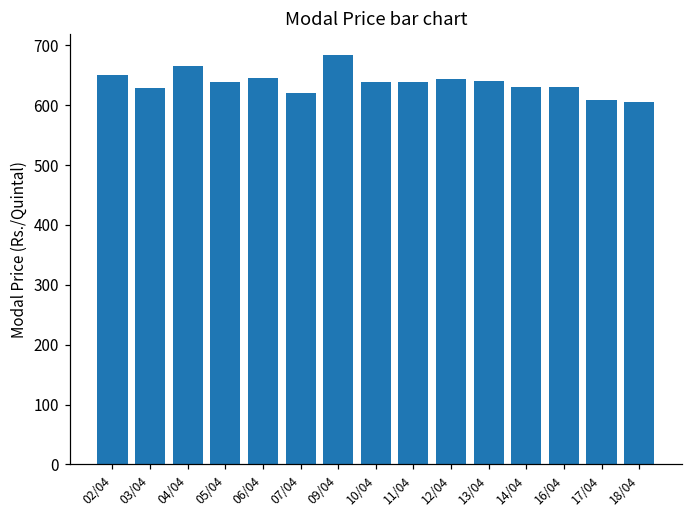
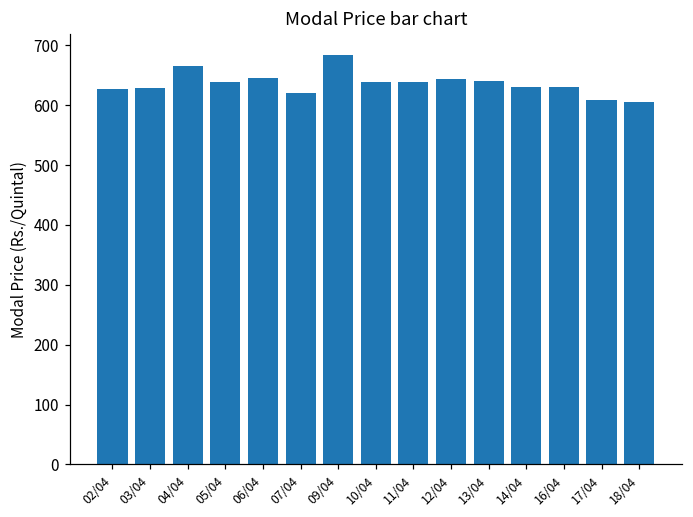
  {
-   "02/04": 650,
+   "02/04": 630,
    "03/04": 630,
    "04/04": 670,
    "05/04": 640,
    "06/04": 650,
    "07/04": 620,
    "09/04": 680,
    "10/04": 640,
    "11/04": 640,
    "12/04": 640,
    "13/04": 640,
    "14/04": 630,
    "16/04": 630,
    "17/04": 610,
    "18/04": 610
  }
